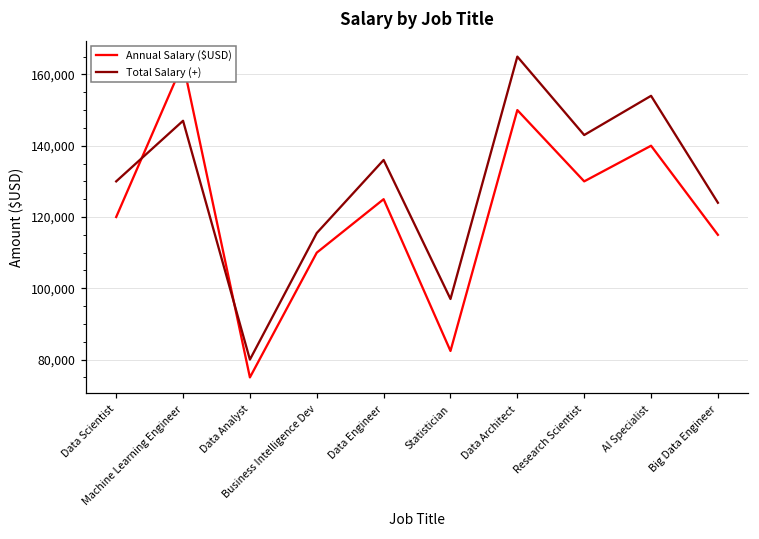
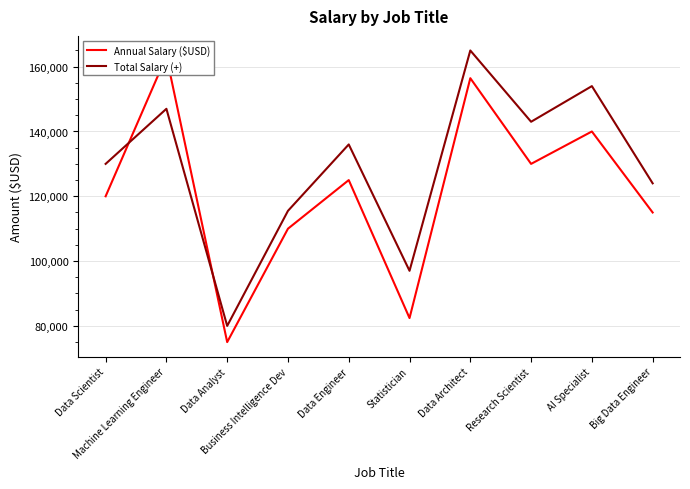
  {
    "Annual Salary ($USD)": {
      "Data Scientist": "120,000",
      "Data Analyst": "75,000",
      "Business Intelligence Dev": "110,000",
      "Data Engineer": "125,000",
      "Statistician": "82,000",
-     "Data Architect": "150,000",
+     "Data Architect": "156,000",
      "Research Scientist": "130,000",
      "AI Specialist": "140,000",
      "Big Data Engineer": "115,000"
    },
    "Total Salary (+)": {
      "Data Scientist": "130,000",
      "Machine Learning Engineer": "147,000",
      "Data Analyst": "80,000",
      "Business Intelligence Dev": "116,000",
      "Data Engineer": "136,000",
      "Statistician": "97,000",
      "Data Architect": "165,000",
      "Research Scientist": "143,000",
      "AI Specialist": "154,000",
      "Big Data Engineer": "124,000"
    }
  }
